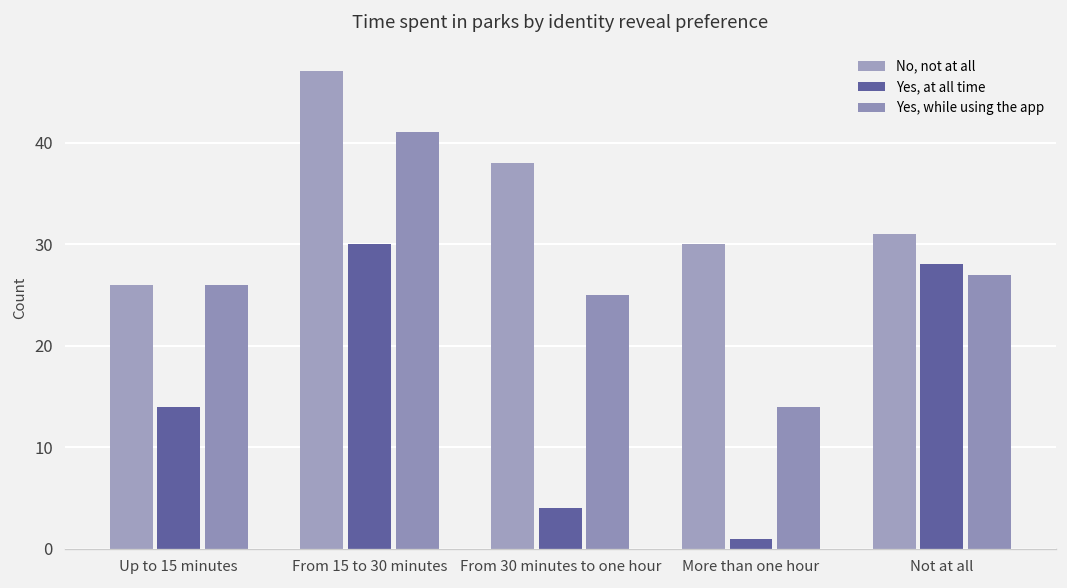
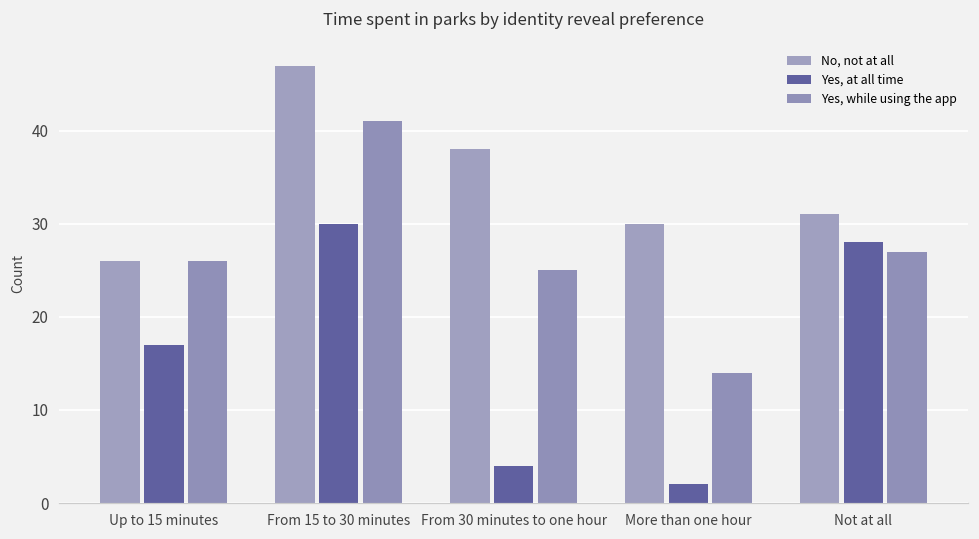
  {
    "Yes, at all time": {
-     "Up to 15 minutes": 14,
+     "Up to 15 minutes": 17,
      "From 15 to 30 minutes": 30,
      "From 30 minutes to one hour": 4,
-     "More than one hour": 1,
+     "More than one hour": 2,
      "Not at all": 28
    }
  }
